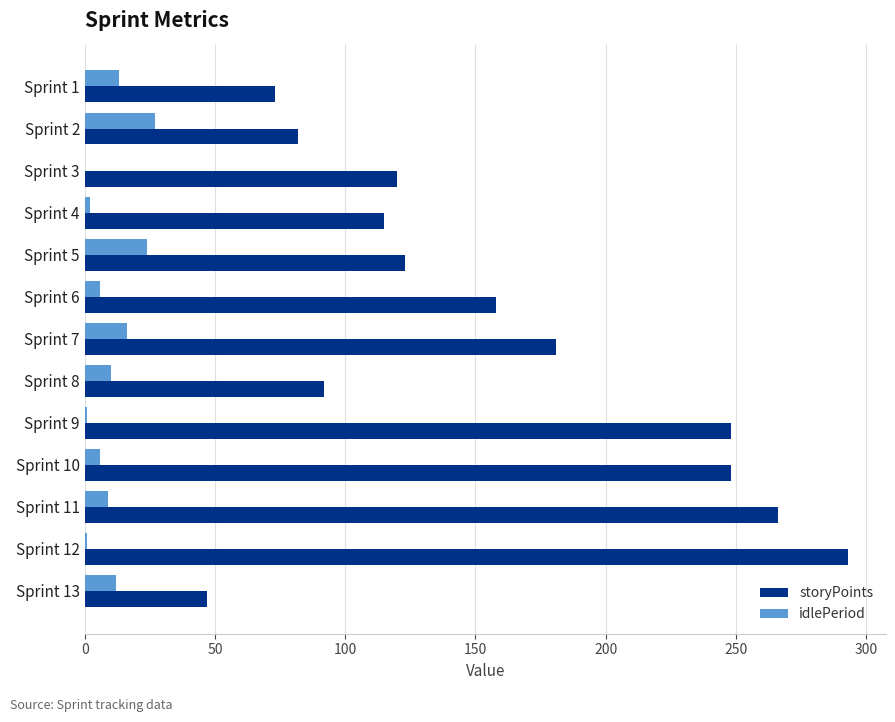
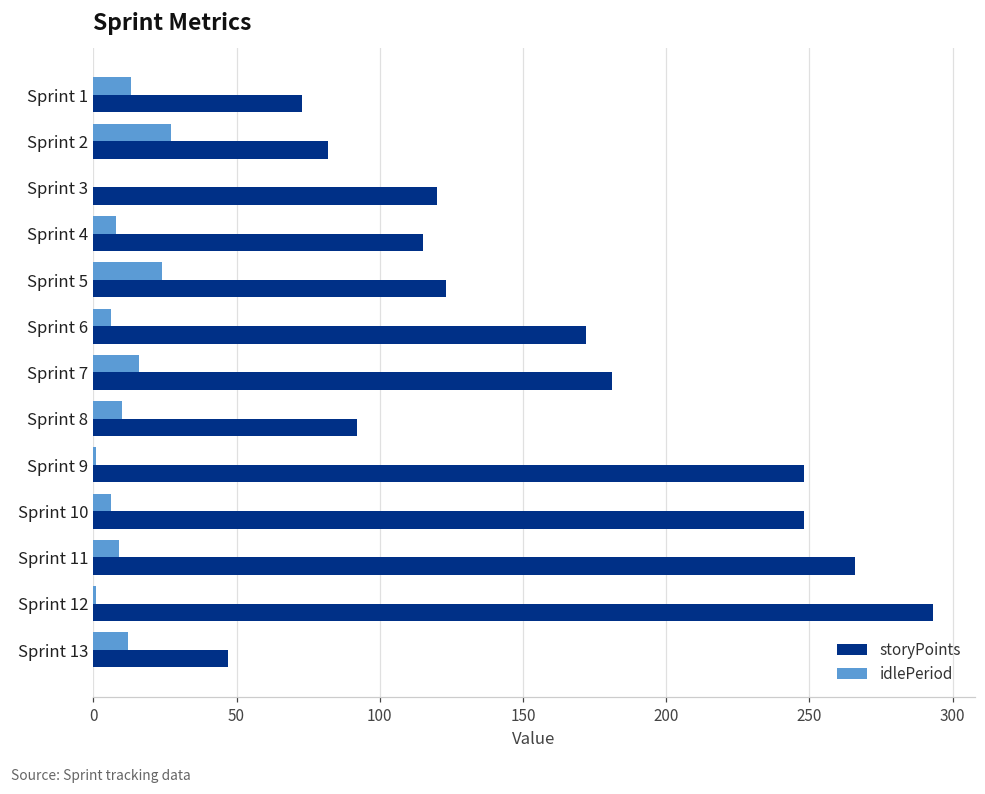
  {
    "storyPoints": {
      "Sprint 1": 73,
      "Sprint 2": 82,
      "Sprint 3": 120,
      "Sprint 4": 115,
      "Sprint 5": 123,
-     "Sprint 6": 158,
+     "Sprint 6": 172,
      "Sprint 7": 181,
      "Sprint 8": 92,
      "Sprint 9": 248,
      "Sprint 10": 248,
      "Sprint 11": 266,
      "Sprint 12": 293,
      "Sprint 13": 47
    },
    "idlePeriod": {
      "Sprint 1": 13,
      "Sprint 2": 27,
      "Sprint 3": 0,
-     "Sprint 4": 2,
+     "Sprint 4": 8,
      "Sprint 5": 24,
      "Sprint 6": 6,
      "Sprint 7": 16,
      "Sprint 8": 10,
      "Sprint 9": 1,
      "Sprint 10": 6,
      "Sprint 11": 9,
      "Sprint 12": 1,
      "Sprint 13": 12
    }
  }
